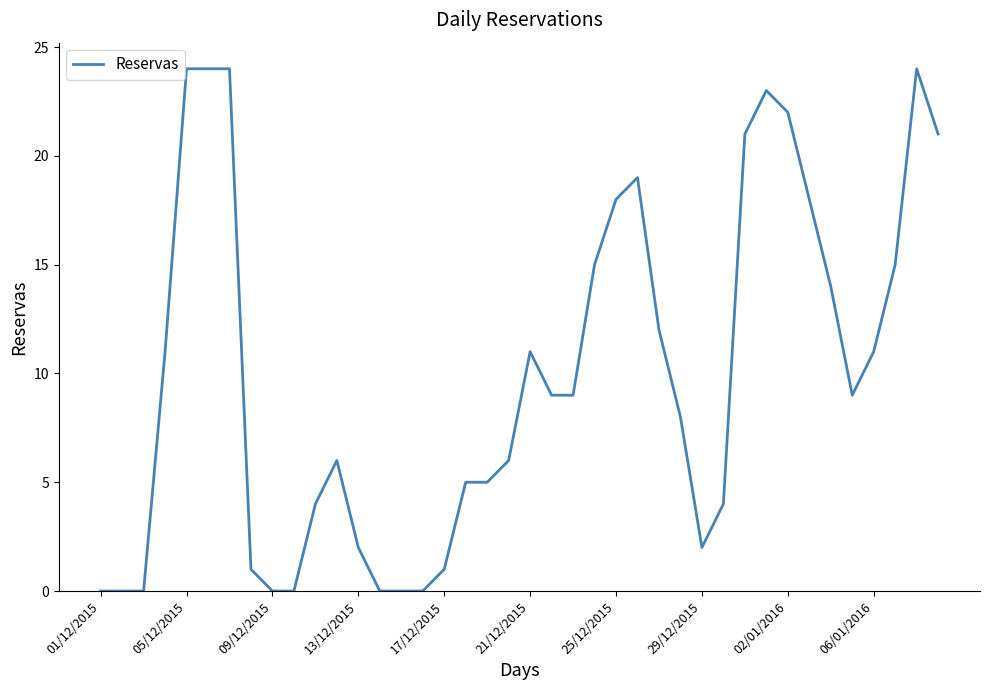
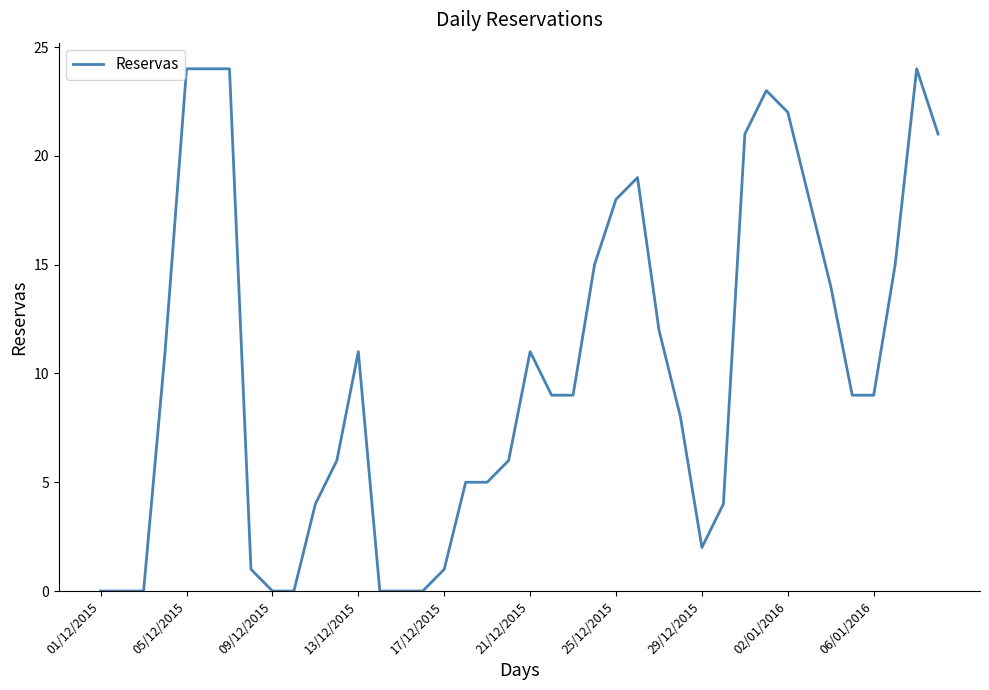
  {
    "01/12/2015": 0,
    "05/12/2015": 24,
    "09/12/2015": 0,
-   "13/12/2015": 2,
+   "13/12/2015": 11,
    "17/12/2015": 1,
    "21/12/2015": 11,
    "25/12/2015": 18,
    "29/12/2015": 2,
    "02/01/2016": 22,
-   "06/01/2016": 11
+   "06/01/2016": 9
  }
